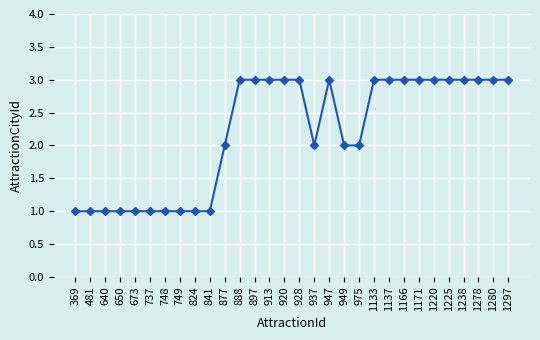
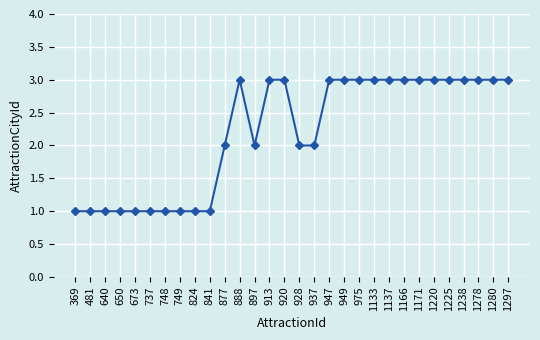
  {
    "369": 1,
    "481": 1,
    "640": 1,
    "650": 1,
    "673": 1,
    "737": 1,
    "748": 1,
    "749": 1,
    "824": 1,
    "841": 1,
    "877": 2,
    "888": 3,
-   "897": 3,
+   "897": 2,
    "913": 3,
    "920": 3,
-   "928": 3,
+   "928": 2,
    "937": 2,
    "947": 3,
-   "949": 2,
-   "975": 2,
+   "949": 3,
+   "975": 3,
    "1133": 3,
    "1137": 3,
    "1166": 3,
    "1171": 3,
    "1220": 3,
    "1225": 3,
    "1238": 3,
    "1278": 3,
    "1280": 3,
    "1297": 3
  }
